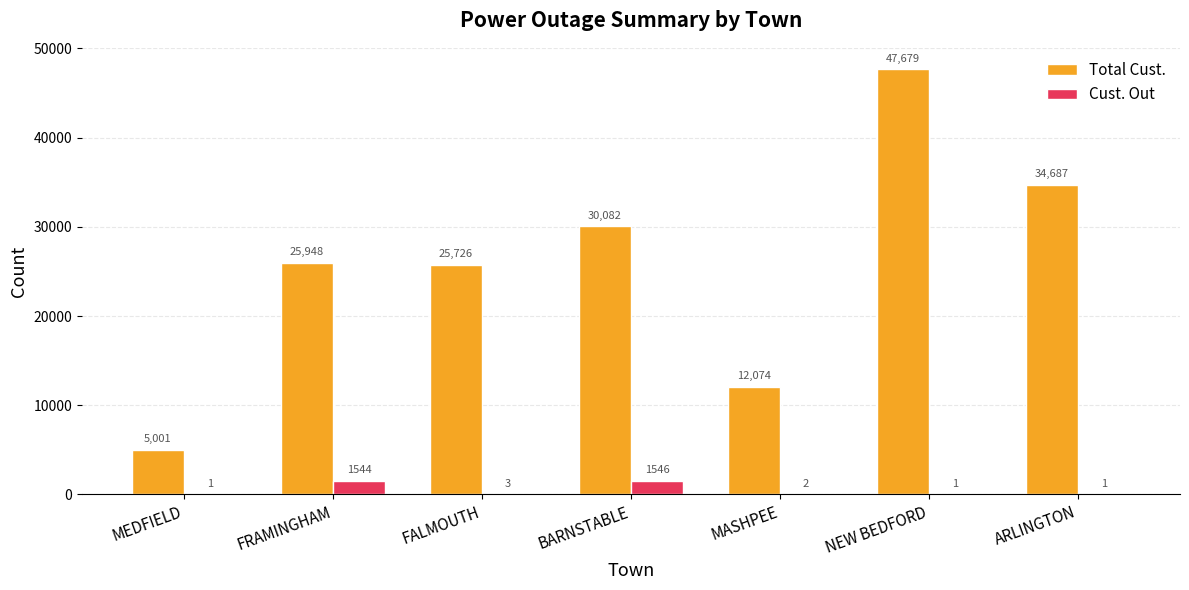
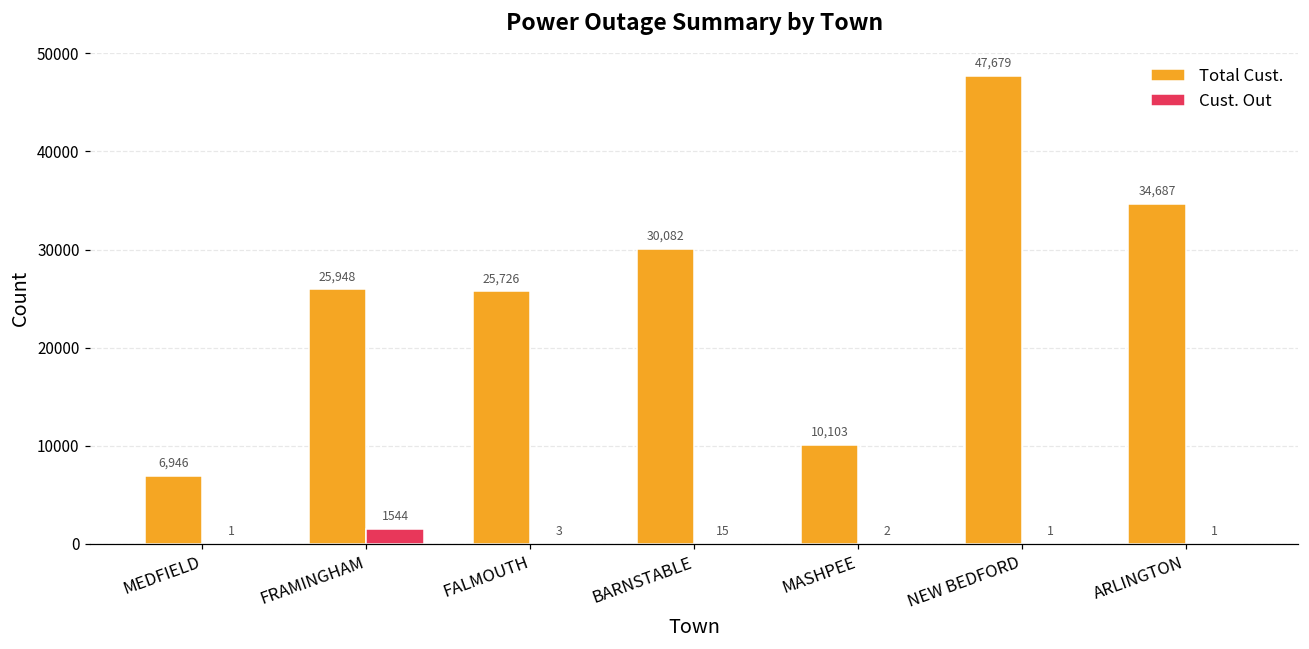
  {
    "Total Cust.": {
-     "MEDFIELD": "5,001",
+     "MEDFIELD": "6,946",
      "FRAMINGHAM": "25,948",
      "FALMOUTH": "25,726",
      "BARNSTABLE": "30,082",
-     "MASHPEE": "12,074",
+     "MASHPEE": "10,103",
      "NEW BEDFORD": "47,679",
      "ARLINGTON": "34,687"
    },
    "Cust. Out": {
      "MEDFIELD": "1",
      "FRAMINGHAM": "1544",
      "FALMOUTH": "3",
-     "BARNSTABLE": "1546",
+     "BARNSTABLE": "15",
      "MASHPEE": "2",
      "NEW BEDFORD": "1",
      "ARLINGTON": "1"
    }
  }
